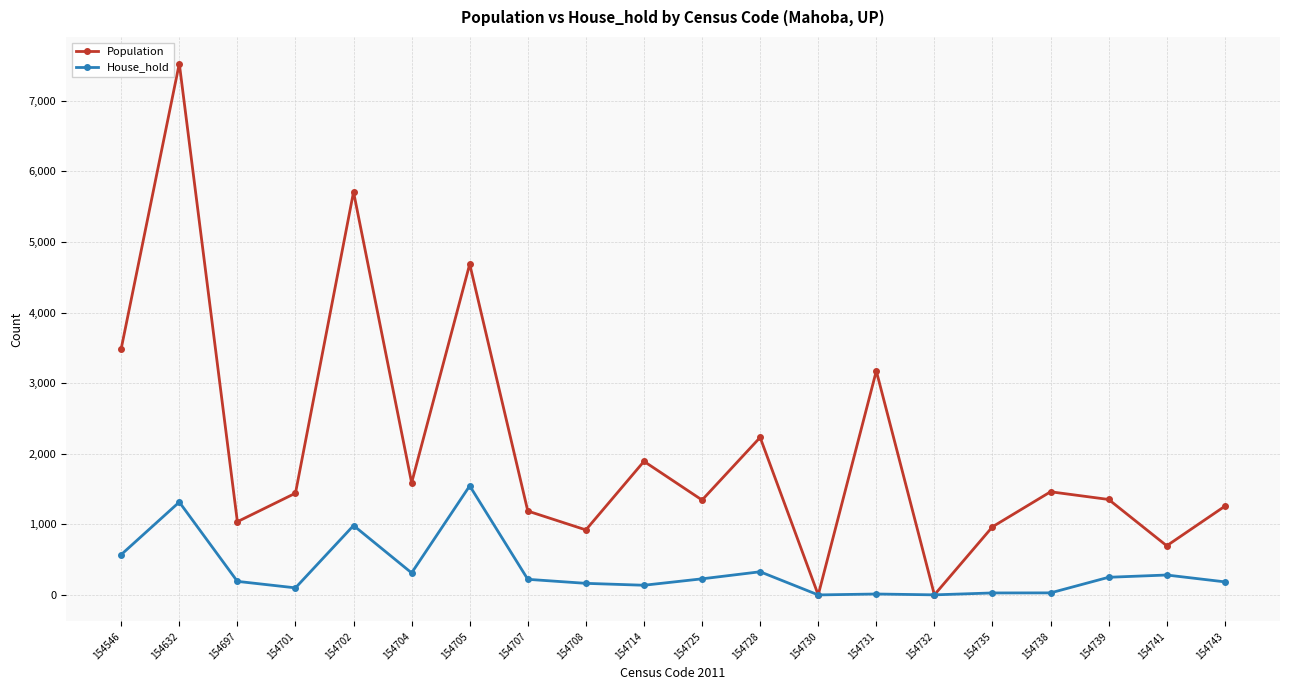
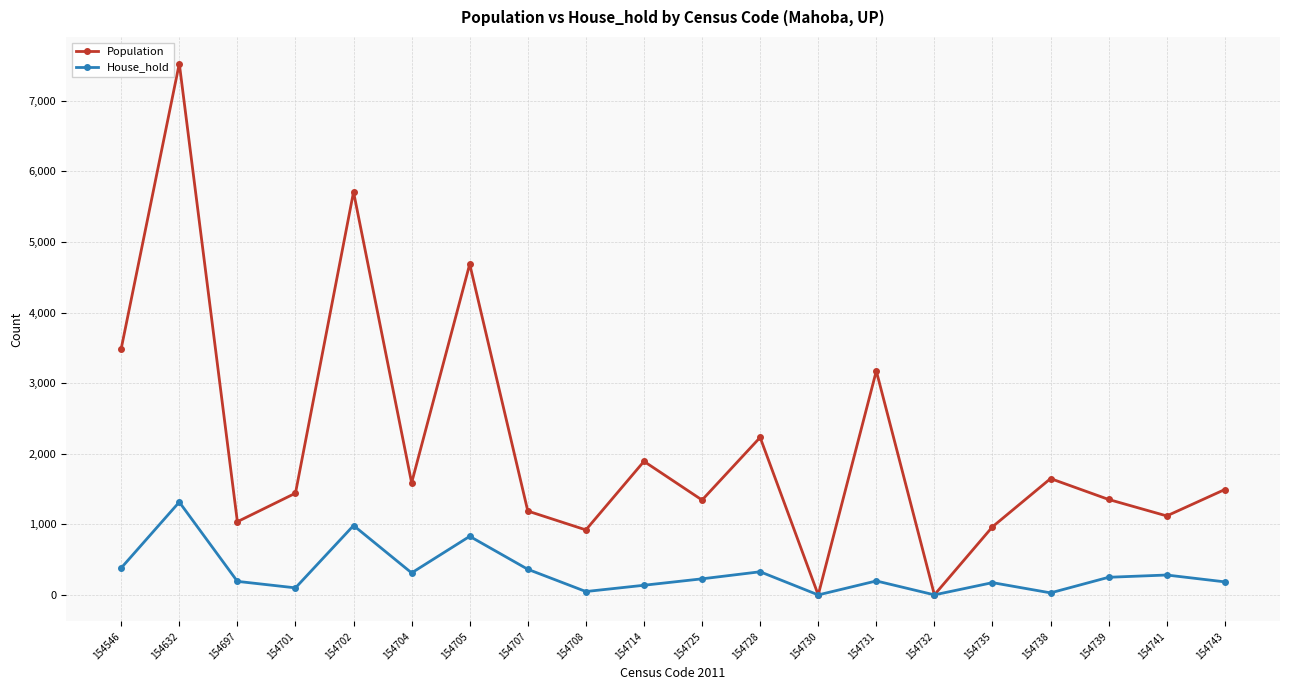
  {
    "Population": {
      "154546": "3,500",
      "154632": "7,500",
      "154697": "1,000",
      "154701": "1,400",
      "154702": "5,700",
      "154704": "1,600",
      "154705": "4,700",
      "154707": "1,200",
      "154708": "900",
      "154714": "1,900",
      "154725": "1,300",
      "154728": "2,200",
      "154731": "3,200",
      "154735": "1,000",
-     "154738": "1,500",
+     "154738": "1,600",
      "154739": "1,400",
-     "154741": "700",
-     "154743": "1,300"
+     "154741": "1,100",
+     "154743": "1,500"
    },
    "House_hold": {
-     "154546": "600",
+     "154546": "400",
      "154632": "1,300",
      "154697": "200",
      "154701": "100",
      "154702": "1,000",
      "154704": "300",
-     "154705": "1,500",
-     "154707": "200",
-     "154708": "200",
+     "154705": "800",
+     "154707": "400",
+     "154708": "0",
      "154714": "100",
      "154725": "200",
      "154728": "300",
-     "154731": "0",
-     "154735": "0",
+     "154731": "200",
+     "154735": "200",
      "154738": "0",
      "154739": "300",
      "154741": "300",
      "154743": "200"
    }
  }
